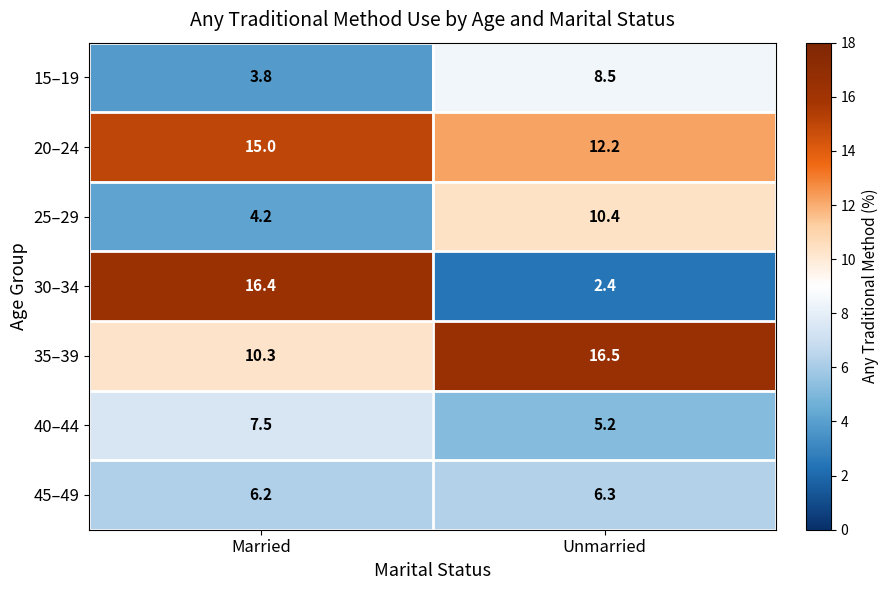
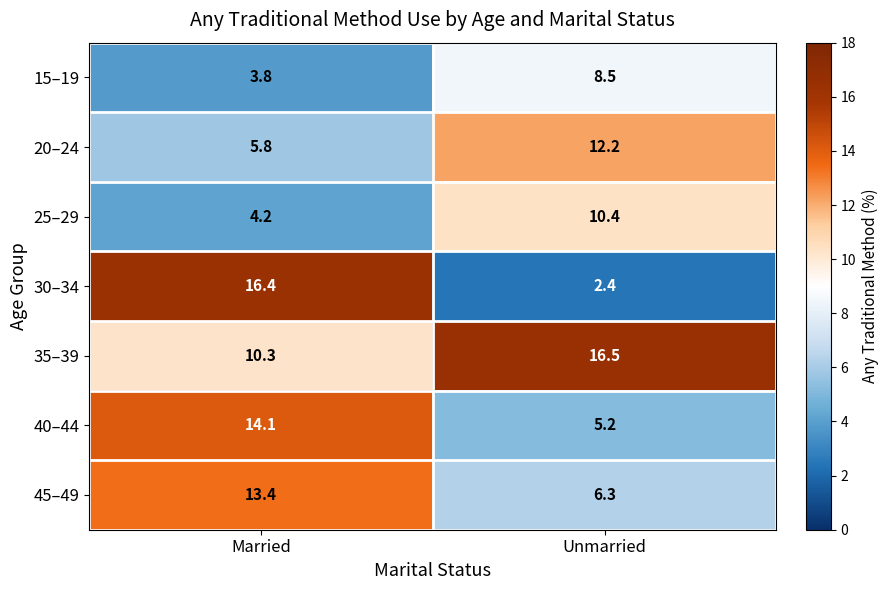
  {
    "15–19": {
      "Married": 3.8,
      "Unmarried": 8.5
    },
    "20–24": {
-     "Married": 15.0,
+     "Married": 5.8,
      "Unmarried": 12.2
    },
    "25–29": {
      "Married": 4.2,
      "Unmarried": 10.4
    },
    "30–34": {
      "Married": 16.4,
      "Unmarried": 2.4
    },
    "35–39": {
      "Married": 10.3,
      "Unmarried": 16.5
    },
    "40–44": {
-     "Married": 7.5,
+     "Married": 14.1,
      "Unmarried": 5.2
    },
    "45–49": {
-     "Married": 6.2,
+     "Married": 13.4,
      "Unmarried": 6.3
    }
  }
